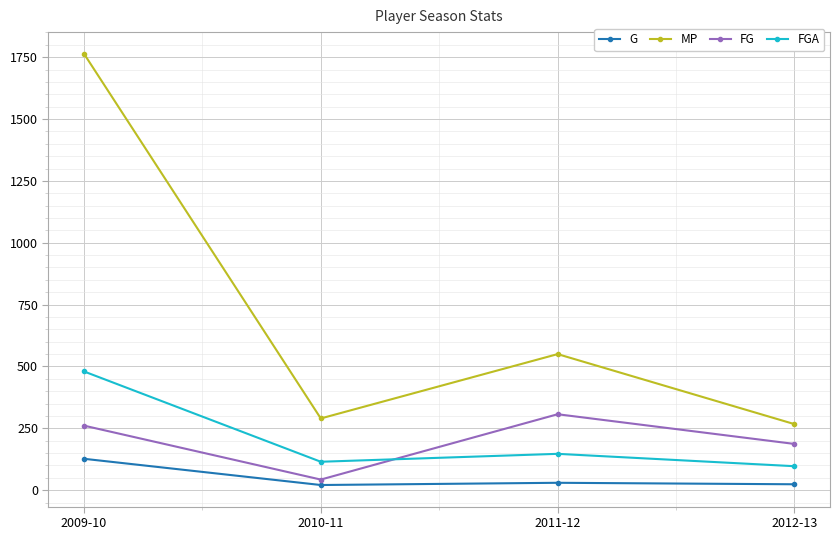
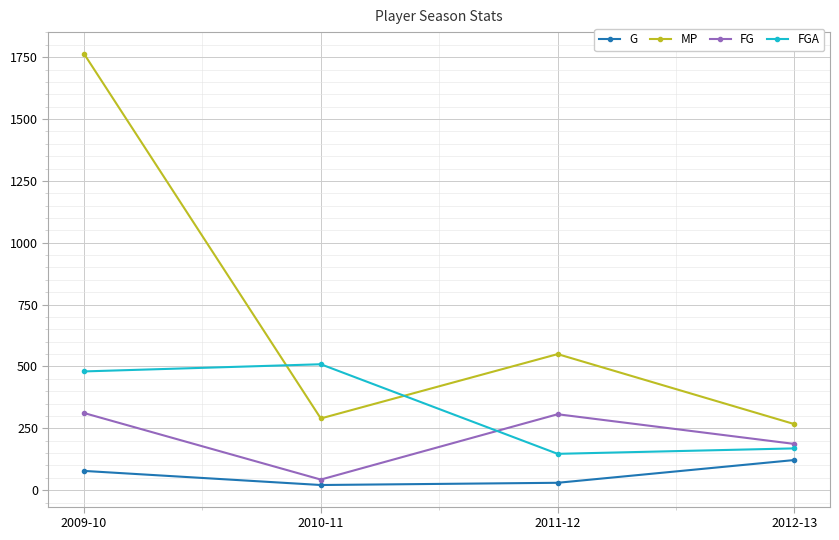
  {
    "G": {
-     "2009-10": 130,
+     "2009-10": 80,
      "2010-11": 20,
      "2011-12": 30,
-     "2012-13": 20
+     "2012-13": 120
    },
    "MP": {
      "2009-10": 1760,
      "2010-11": 290,
      "2011-12": 550,
      "2012-13": 270
    },
    "FG": {
-     "2009-10": 260,
+     "2009-10": 310,
      "2010-11": 40,
      "2011-12": 310,
      "2012-13": 190
    },
    "FGA": {
      "2009-10": 480,
-     "2010-11": 120,
+     "2010-11": 510,
      "2011-12": 150,
-     "2012-13": 100
+     "2012-13": 170
    }
  }
